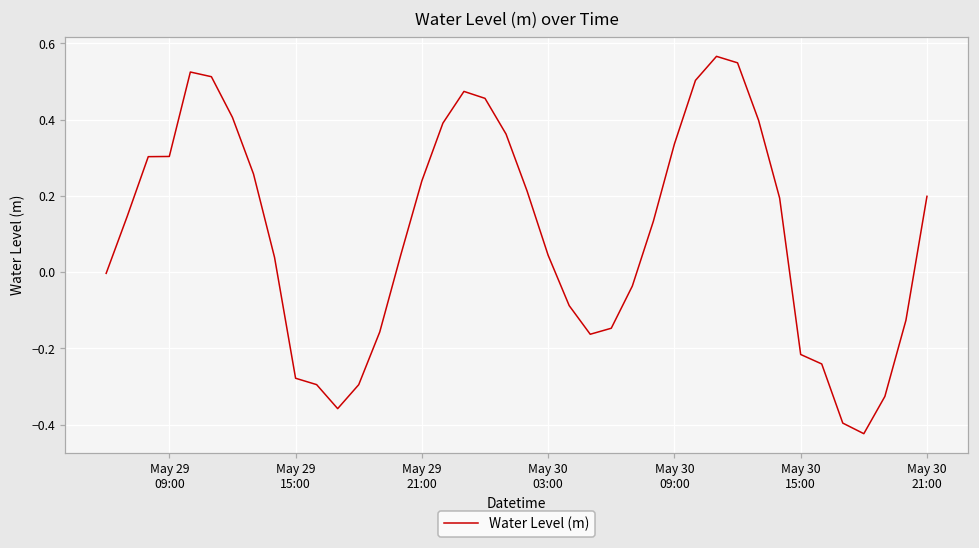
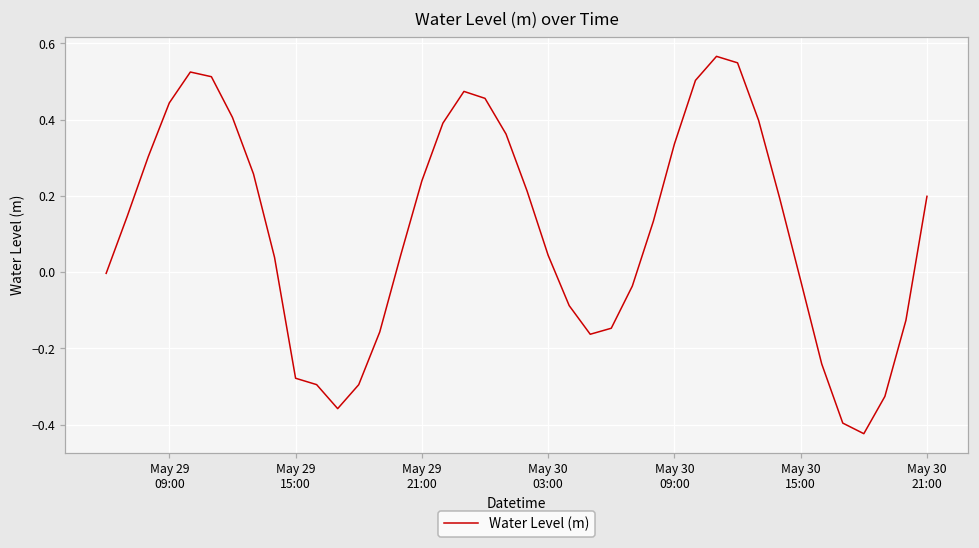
  {
-   "May 29 09:00": 0.30,
+   "May 29 09:00": 0.44,
    "May 29 15:00": -0.28,
    "May 29 21:00": 0.24,
    "May 30 03:00": 0.04,
    "May 30 09:00": 0.34,
-   "May 30 15:00": -0.22,
+   "May 30 15:00": -0.02,
    "May 30 21:00": 0.20
  }
